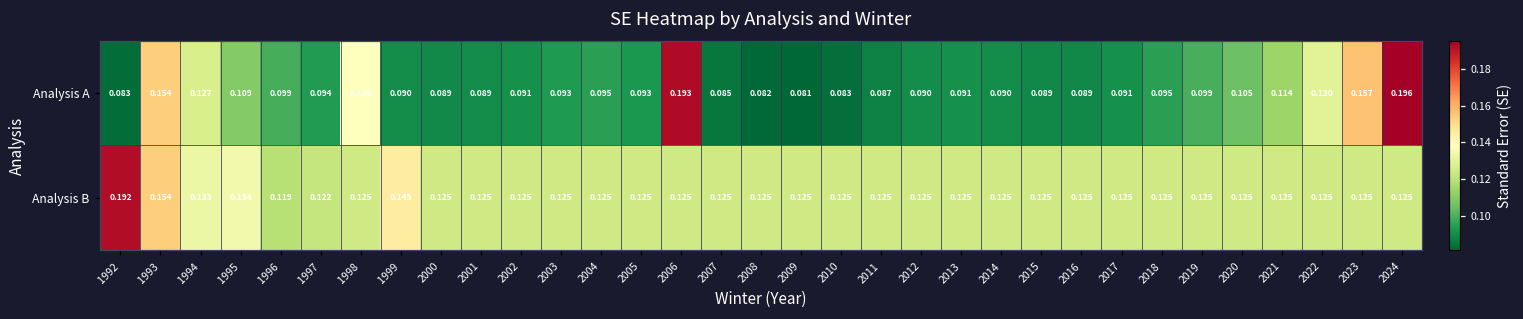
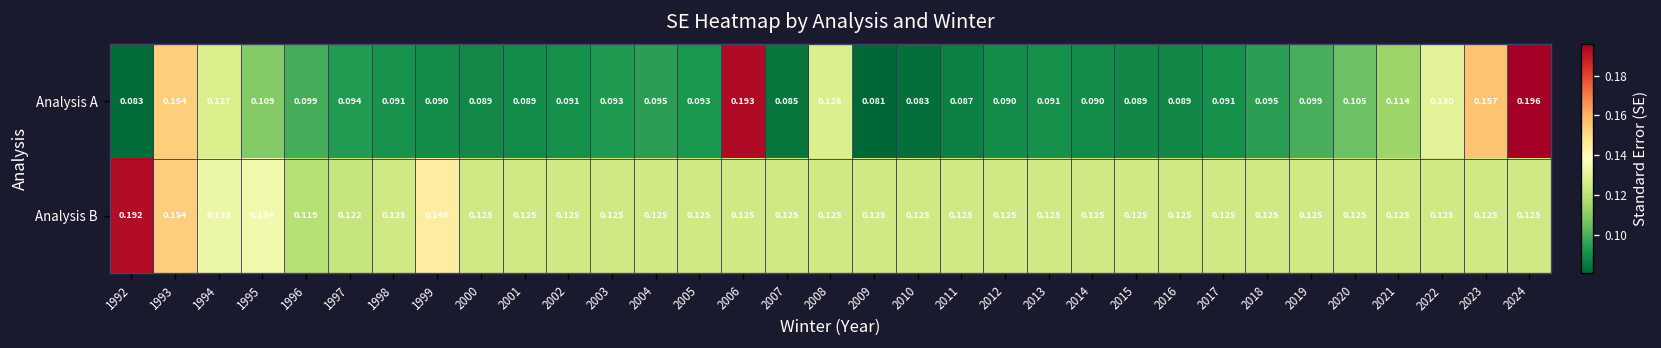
  {
    "Analysis A": {
      "1992": 0.083,
      "1993": 0.154,
      "1994": 0.127,
      "1995": 0.109,
      "1996": 0.099,
      "1997": 0.094,
-     "1998": 0.138,
+     "1998": 0.091,
      "1999": 0.090,
      "2000": 0.089,
      "2001": 0.089,
      "2002": 0.091,
      "2003": 0.093,
      "2004": 0.095,
      "2005": 0.093,
      "2006": 0.193,
      "2007": 0.085,
-     "2008": 0.082,
+     "2008": 0.128,
      "2009": 0.081,
      "2010": 0.083,
      "2011": 0.087,
      "2012": 0.090,
      "2013": 0.091,
      "2014": 0.090,
      "2015": 0.089,
      "2016": 0.089,
      "2017": 0.091,
      "2018": 0.095,
      "2019": 0.099,
      "2020": 0.105,
      "2021": 0.114,
      "2022": 0.130,
      "2023": 0.157,
      "2024": 0.196
    },
    "Analysis B": {
      "1992": 0.192,
      "1993": 0.154,
      "1994": 0.133,
      "1995": 0.134,
      "1996": 0.119,
      "1997": 0.122,
      "1998": 0.125,
      "1999": 0.145,
      "2000": 0.125,
      "2001": 0.125,
      "2002": 0.125,
      "2003": 0.125,
      "2004": 0.125,
      "2005": 0.125,
      "2006": 0.125,
      "2007": 0.125,
      "2008": 0.125,
      "2009": 0.125,
      "2010": 0.125,
      "2011": 0.125,
      "2012": 0.125,
      "2013": 0.125,
      "2014": 0.125,
      "2015": 0.125,
      "2016": 0.125,
      "2017": 0.125,
      "2018": 0.125,
      "2019": 0.125,
      "2020": 0.125,
      "2021": 0.125,
      "2022": 0.125,
      "2023": 0.125,
      "2024": 0.125
    }
  }
